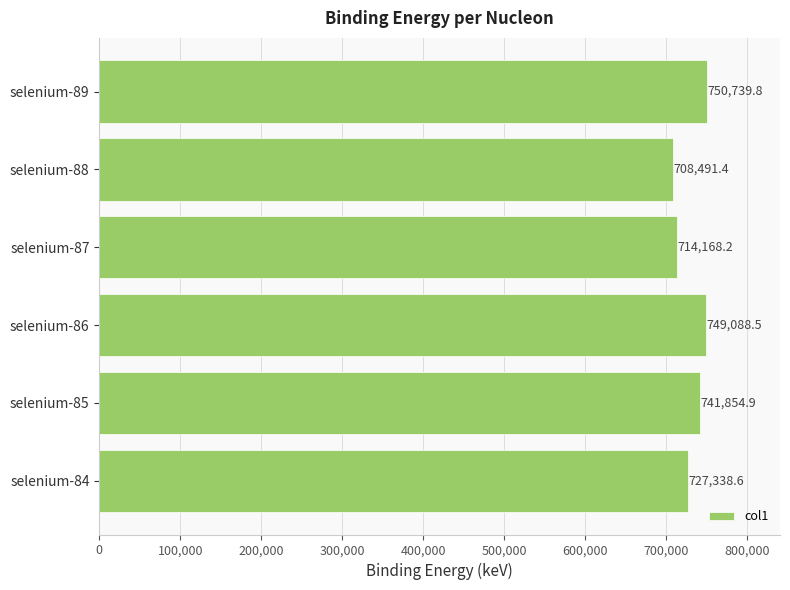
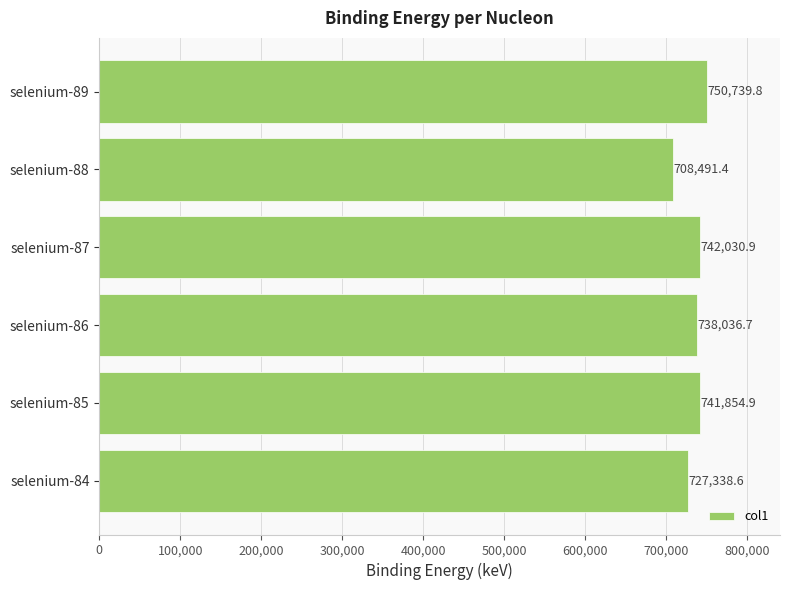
  {
    "selenium-89": "750,739.8",
    "selenium-88": "708,491.4",
-   "selenium-87": "714,168.2",
-   "selenium-86": "749,088.5",
+   "selenium-87": "742,030.9",
+   "selenium-86": "738,036.7",
    "selenium-85": "741,854.9",
    "selenium-84": "727,338.6"
  }
